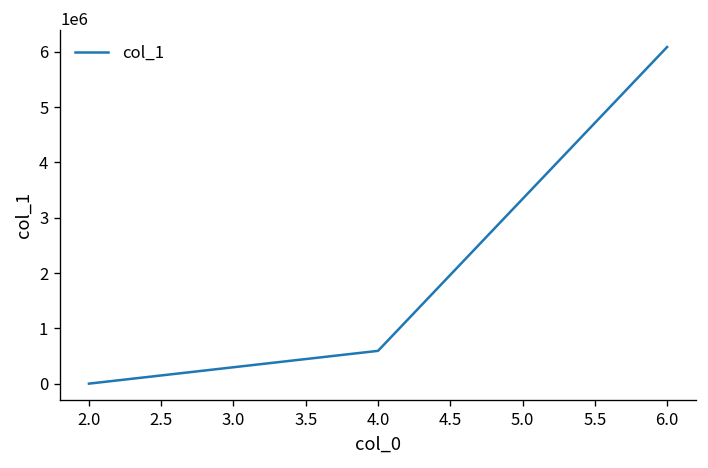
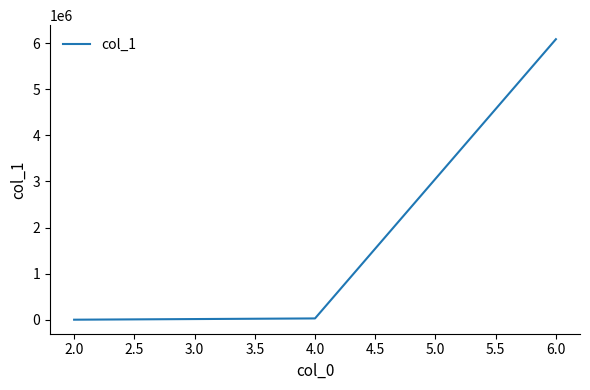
  {
    "2.0": 0,
-   "4.0": 600000,
+   "4.0": 0,
    "6.0": 6100000
  }
